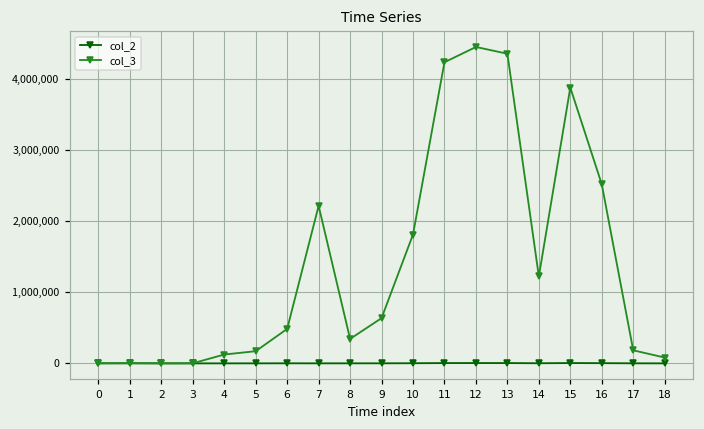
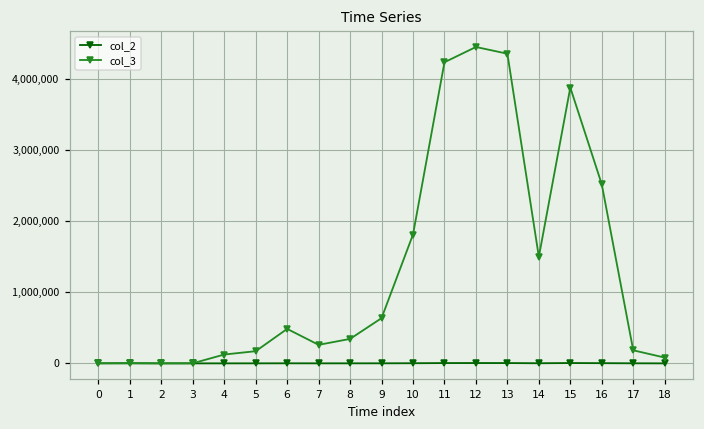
  {
    "col_2": {
      "4": "0",
      "5": "0",
      "6": "0",
      "7": "0",
      "8": "0",
      "9": "0",
      "10": "0",
      "11": "0",
      "12": "0",
      "13": "0",
      "14": "0",
      "15": "0",
      "16": "0",
      "17": "0",
      "18": "0"
    },
    "col_3": {
      "4": "100,000",
      "5": "200,000",
      "6": "500,000",
-     "7": "2,200,000",
+     "7": "300,000",
      "8": "300,000",
      "9": "600,000",
      "10": "1,800,000",
      "11": "4,200,000",
      "12": "4,500,000",
      "13": "4,400,000",
-     "14": "1,200,000",
+     "14": "1,500,000",
      "15": "3,900,000",
      "16": "2,500,000",
      "17": "200,000",
      "18": "100,000"
    }
  }
